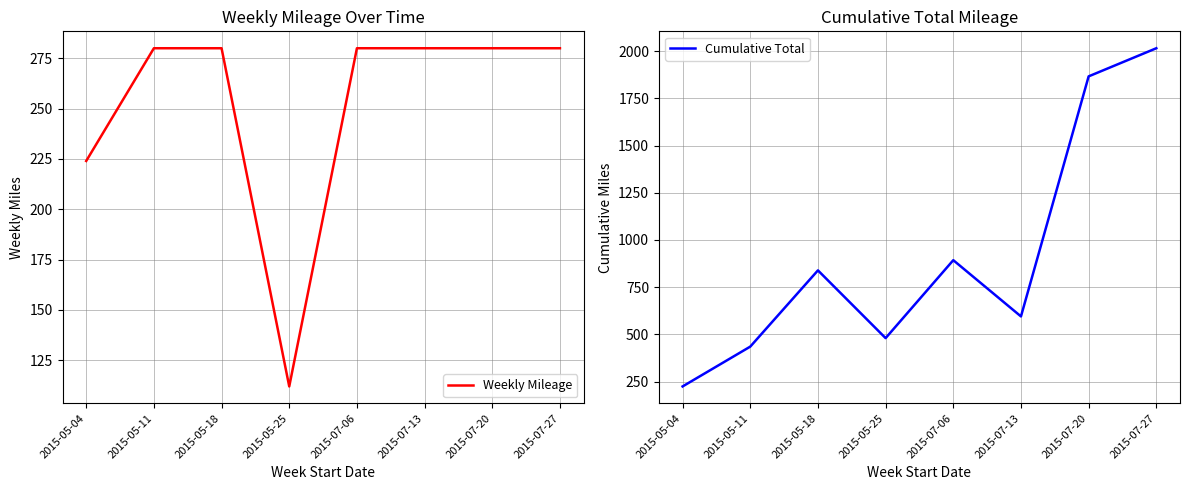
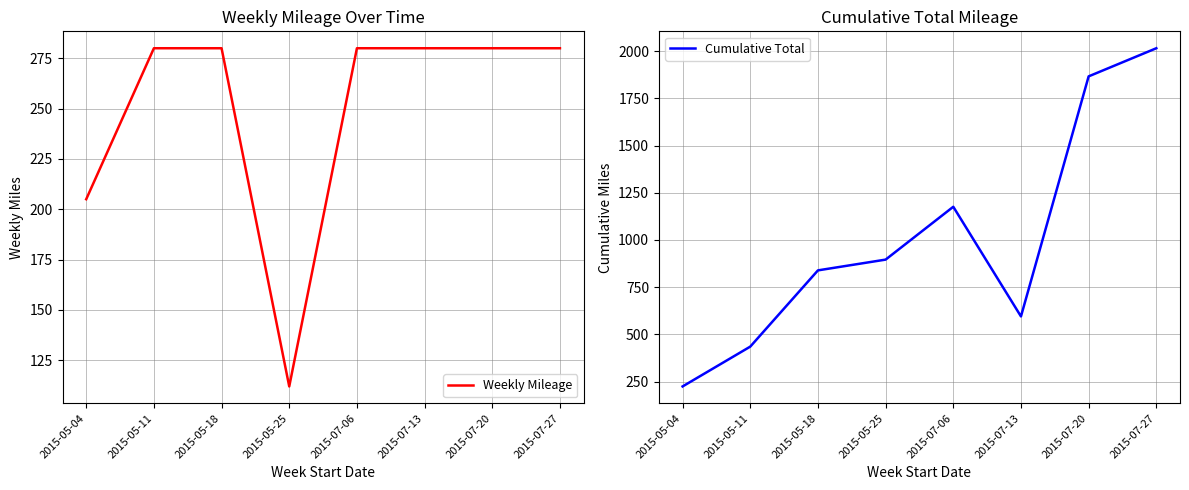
  {
    "Weekly Mileage Over Time": {
-     "2015-05-04": 224,
+     "2015-05-04": 205,
      "2015-05-11": 280,
      "2015-05-18": 280,
      "2015-05-25": 112,
      "2015-07-06": 280,
      "2015-07-13": 280,
      "2015-07-20": 280,
      "2015-07-27": 280
    },
    "Cumulative Total Mileage": {
      "2015-05-04": 220,
      "2015-05-11": 440,
      "2015-05-18": 840,
-     "2015-05-25": 480,
-     "2015-07-06": 890,
+     "2015-05-25": 900,
+     "2015-07-06": 1180,
      "2015-07-13": 600,
      "2015-07-20": 1870,
      "2015-07-27": 2020
    }
  }
